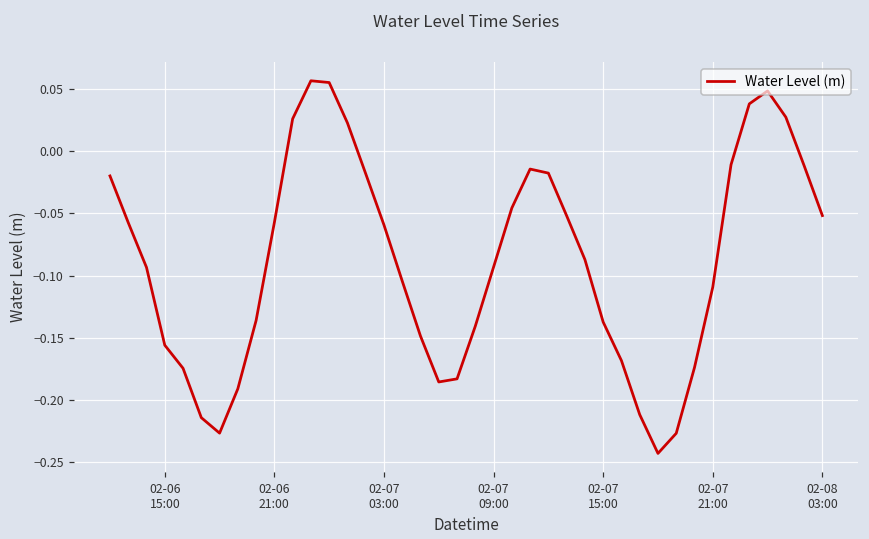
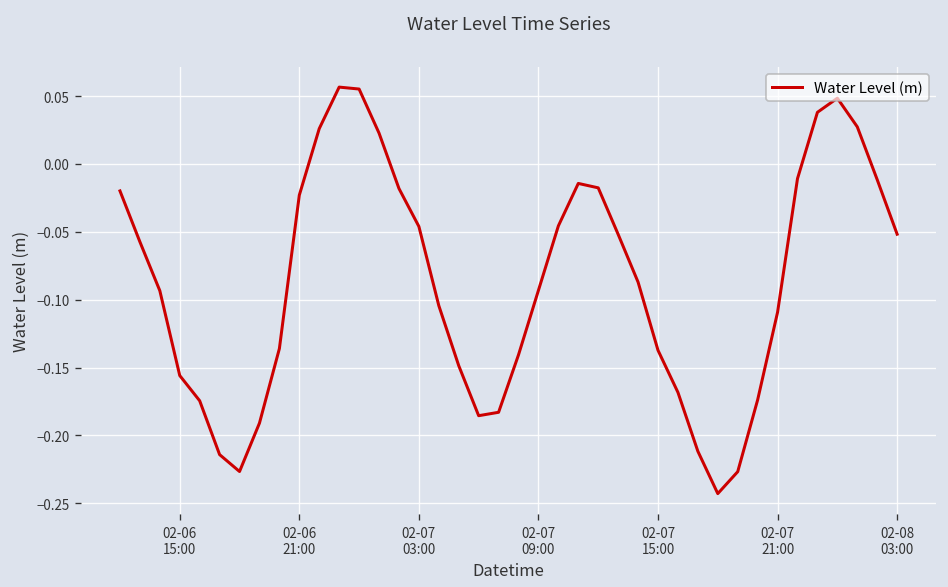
  {
    "02-06 15:00": -0.156,
-   "02-06 21:00": -0.057,
-   "02-07 03:00": -0.059,
+   "02-06 21:00": -0.023,
+   "02-07 03:00": -0.046,
    "02-07 09:00": -0.093,
    "02-07 15:00": -0.137,
    "02-07 21:00": -0.109,
    "02-08 03:00": -0.052
  }
